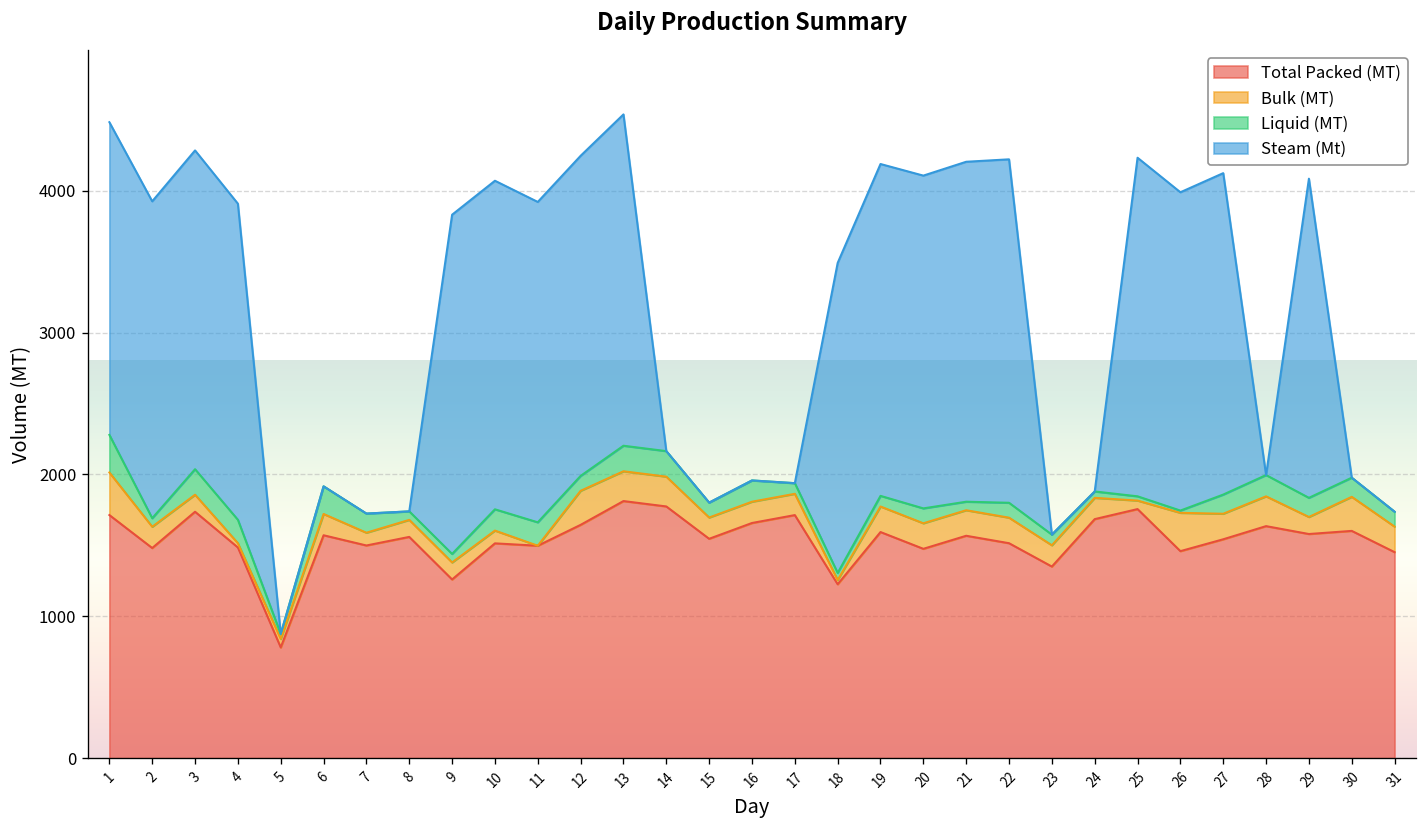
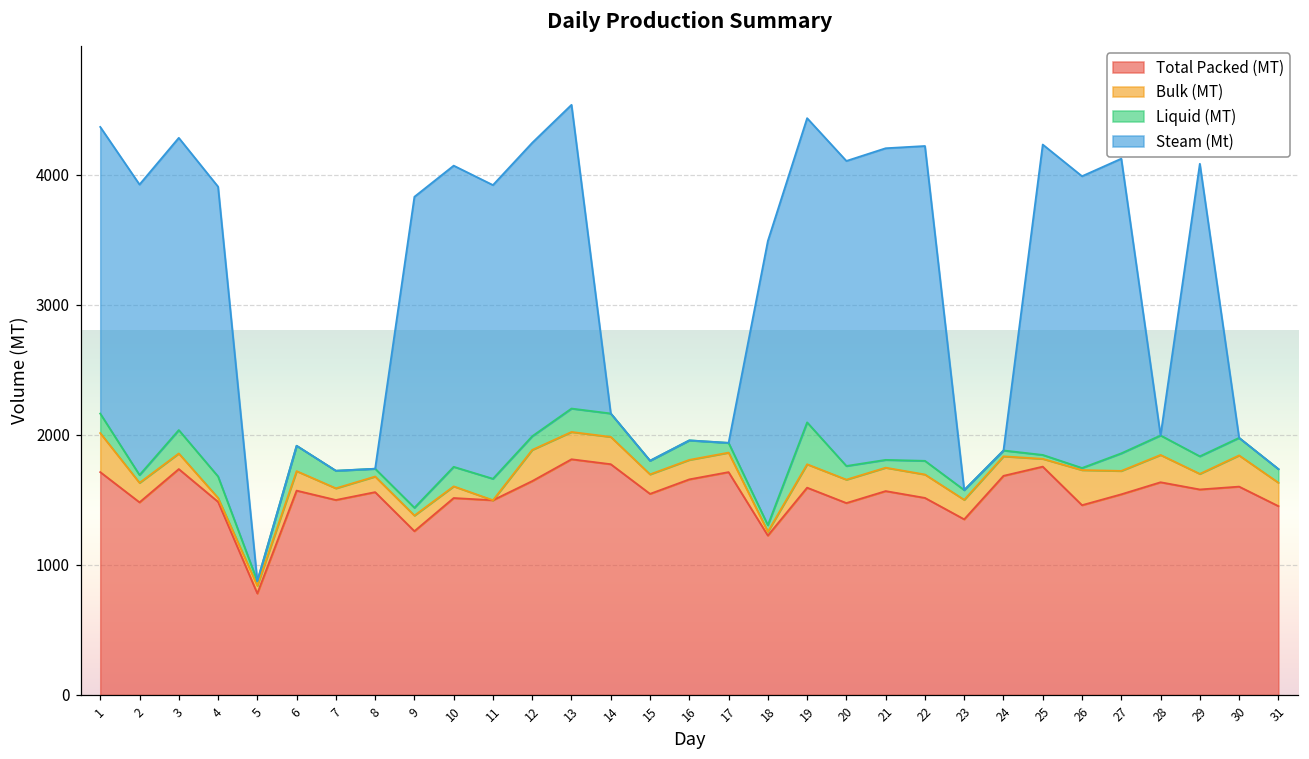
  {
    "Total Packed (MT)": {
      "1": 1710,
      "2": 1480,
      "3": 1740,
      "4": 1490,
      "5": 780,
      "6": 1570,
      "7": 1500,
      "8": 1560,
      "9": 1260,
      "10": 1510,
      "12": 1640,
      "13": 1810,
      "14": 1770,
      "15": 1550,
      "16": 1660,
      "17": 1710,
      "18": 1230,
      "19": 1590,
      "20": 1480,
      "21": 1570,
      "22": 1520,
      "23": 1350,
      "24": 1680,
      "25": 1760,
      "26": 1460,
      "27": 1540,
      "28": 1640,
      "29": 1580,
      "30": 1600,
      "31": 1450
    },
    "Bulk (MT)": {
      "1": 300,
      "2": 150,
      "3": 120,
      "4": 30,
      "5": 60,
      "6": 150,
      "7": 90,
      "8": 120,
      "9": 120,
      "10": 90,
      "12": 240,
      "13": 210,
      "14": 210,
      "15": 150,
      "16": 150,
      "17": 150,
      "18": 30,
      "19": 180,
      "20": 180,
      "21": 180,
      "22": 180,
      "23": 150,
      "24": 150,
      "25": 60,
      "27": 180,
      "28": 210,
      "29": 120,
      "30": 240,
      "31": 180
    },
    "Liquid (MT)": {
-     "1": 270,
+     "1": 150,
      "2": 60,
      "3": 180,
      "4": 170,
      "9": 60,
      "10": 150,
      "11": 170,
      "12": 110,
      "13": 180,
      "18": 50,
-     "19": 80,
+     "19": 320,
      "20": 110,
      "21": 60,
      "22": 110,
      "25": 30,
      "27": 140,
      "29": 140
    },
    "Steam (Mt)": {
      "1": 2200,
      "2": 2230,
      "3": 2250,
      "4": 2230,
      "9": 2390,
      "10": 2320,
      "11": 2260,
      "12": 2260,
      "13": 2340,
      "18": 2180,
      "19": 2340,
      "20": 2350,
      "21": 2400,
      "22": 2420,
      "25": 2390,
      "26": 2240,
      "27": 2270,
      "29": 2250
    }
  }
